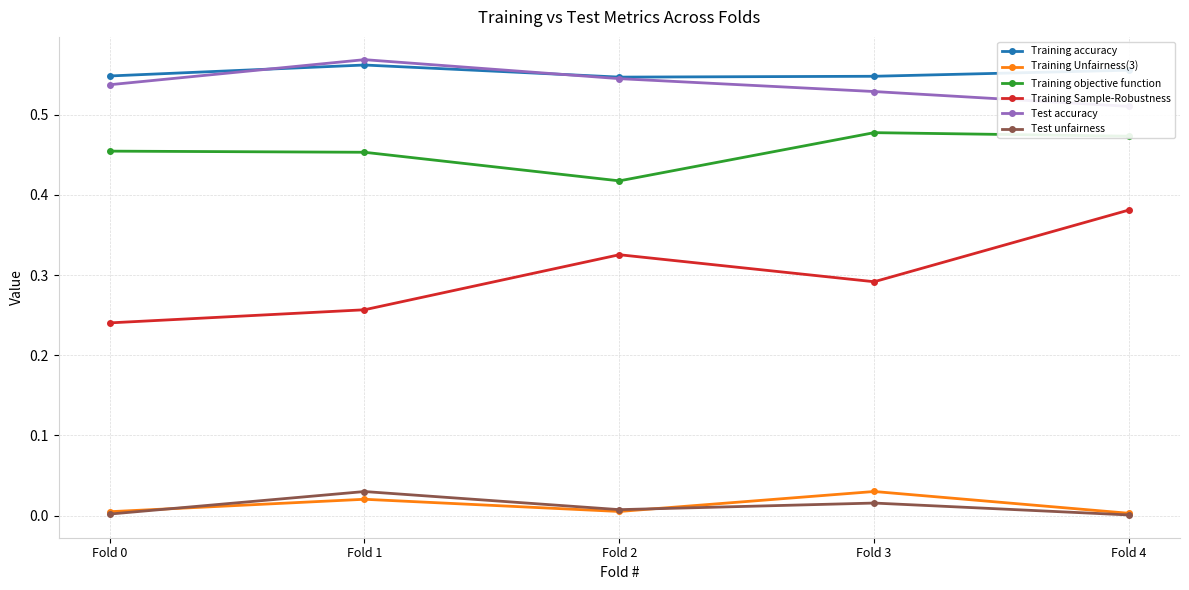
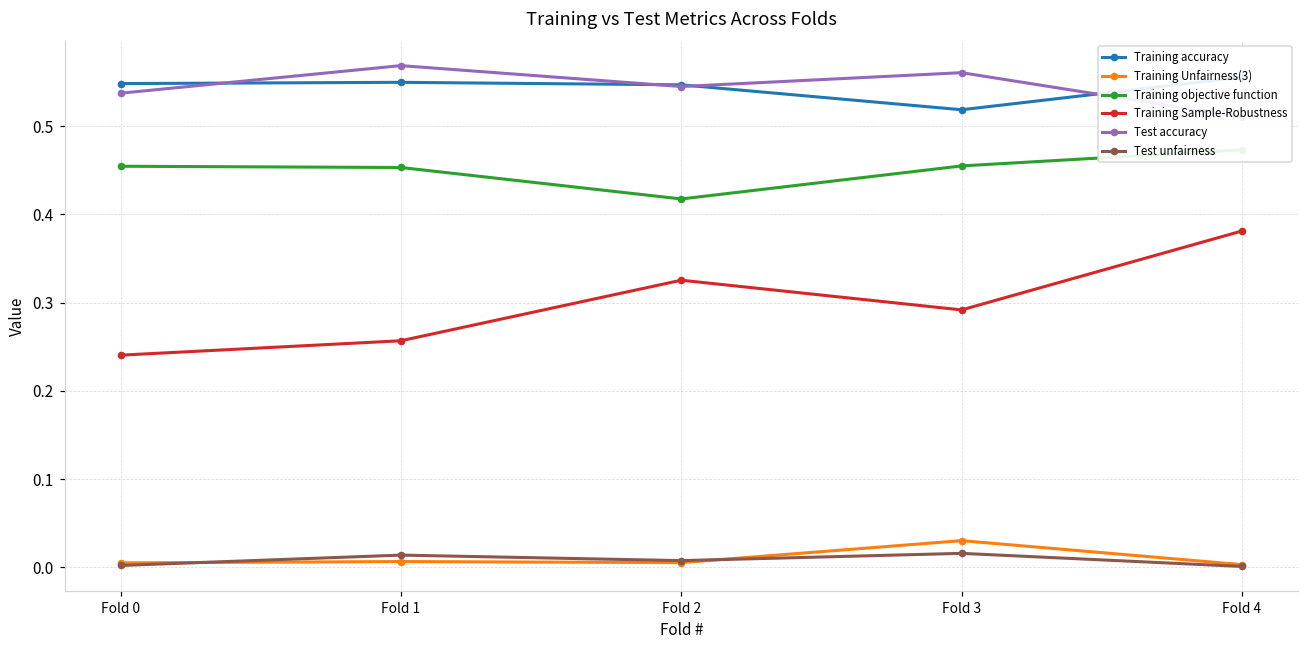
  {
    "Training accuracy": {
      "Fold 0": 0.55,
-     "Fold 1": 0.56,
-     "Fold 3": 0.55
+     "Fold 1": 0.55,
+     "Fold 3": 0.52
    },
    "Training Unfairness(3)": {
-     "Fold 1": 0.02,
+     "Fold 1": 0.01,
      "Fold 3": 0.03
    },
    "Training objective function": {
      "Fold 0": 0.45,
      "Fold 1": 0.45,
      "Fold 2": 0.42,
-     "Fold 3": 0.48
+     "Fold 3": 0.46
    },
    "Training Sample-Robustness": {
      "Fold 0": 0.24,
      "Fold 1": 0.26,
      "Fold 2": 0.33,
      "Fold 3": 0.29,
      "Fold 4": 0.38
    },
    "Test accuracy": {
      "Fold 0": 0.54,
      "Fold 1": 0.57,
-     "Fold 3": 0.53
+     "Fold 3": 0.56
    },
    "Test unfairness": {
-     "Fold 1": 0.03,
+     "Fold 1": 0.01,
      "Fold 3": 0.02
    }
  }
